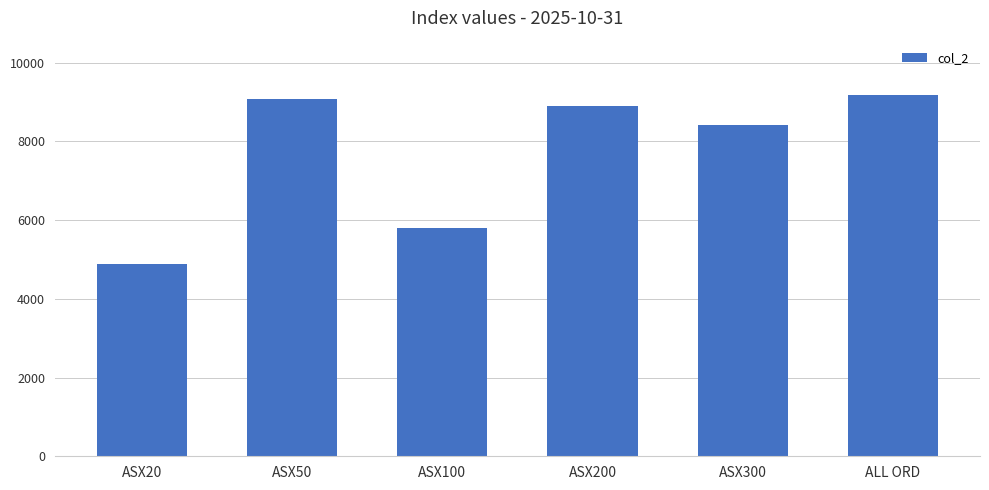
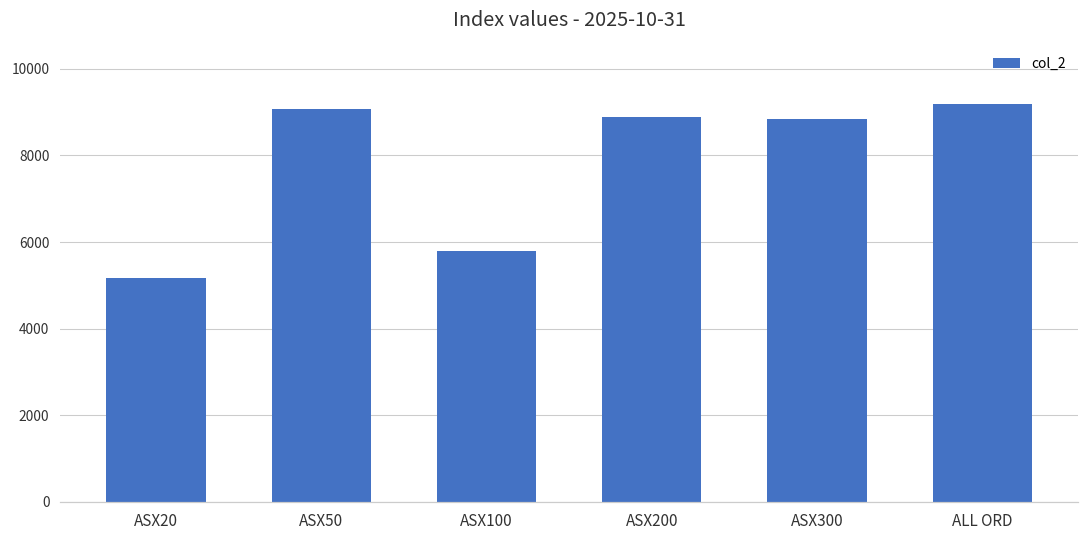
  {
-   "ASX20": 4900,
+   "ASX20": 5200,
    "ASX50": 9100,
    "ASX100": 5800,
    "ASX200": 8900,
-   "ASX300": 8400,
+   "ASX300": 8800,
    "ALL ORD": 9200
  }
